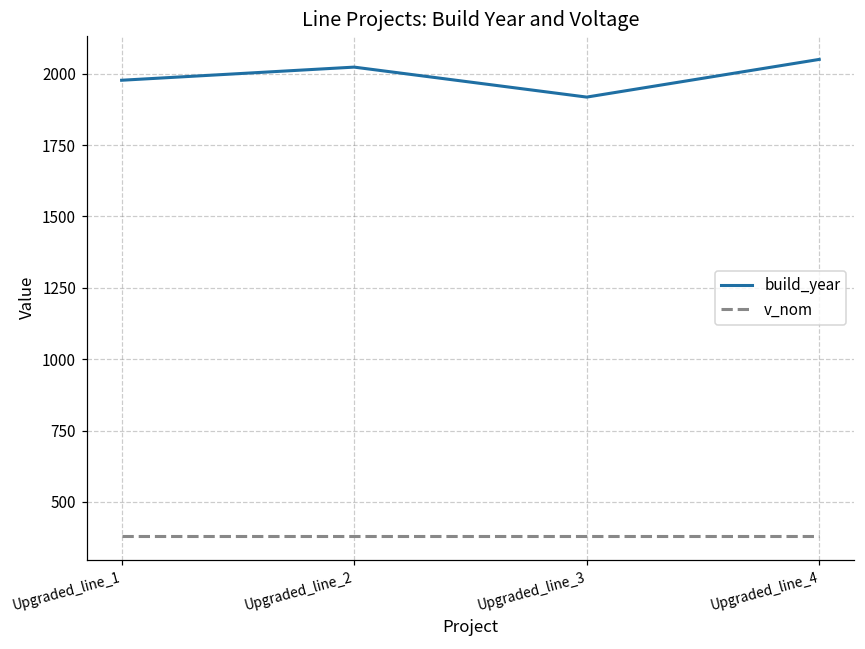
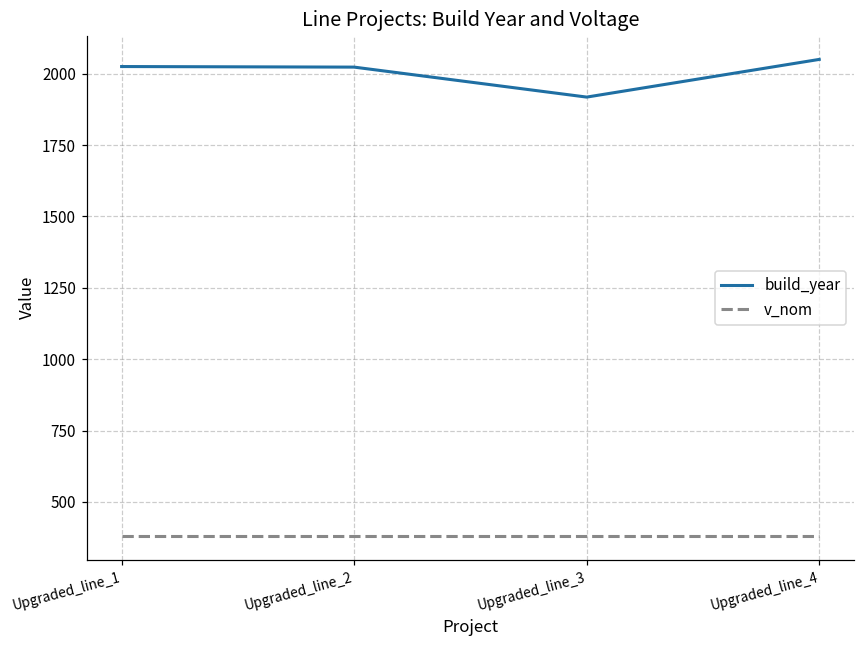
  {
    "build_year": {
-     "Upgraded_line_1": 1980,
+     "Upgraded_line_1": 2030,
      "Upgraded_line_2": 2020,
      "Upgraded_line_3": 1920,
      "Upgraded_line_4": 2050
    },
    "v_nom": {
      "Upgraded_line_1": 380,
      "Upgraded_line_2": 380,
      "Upgraded_line_3": 380,
      "Upgraded_line_4": 380
    }
  }
